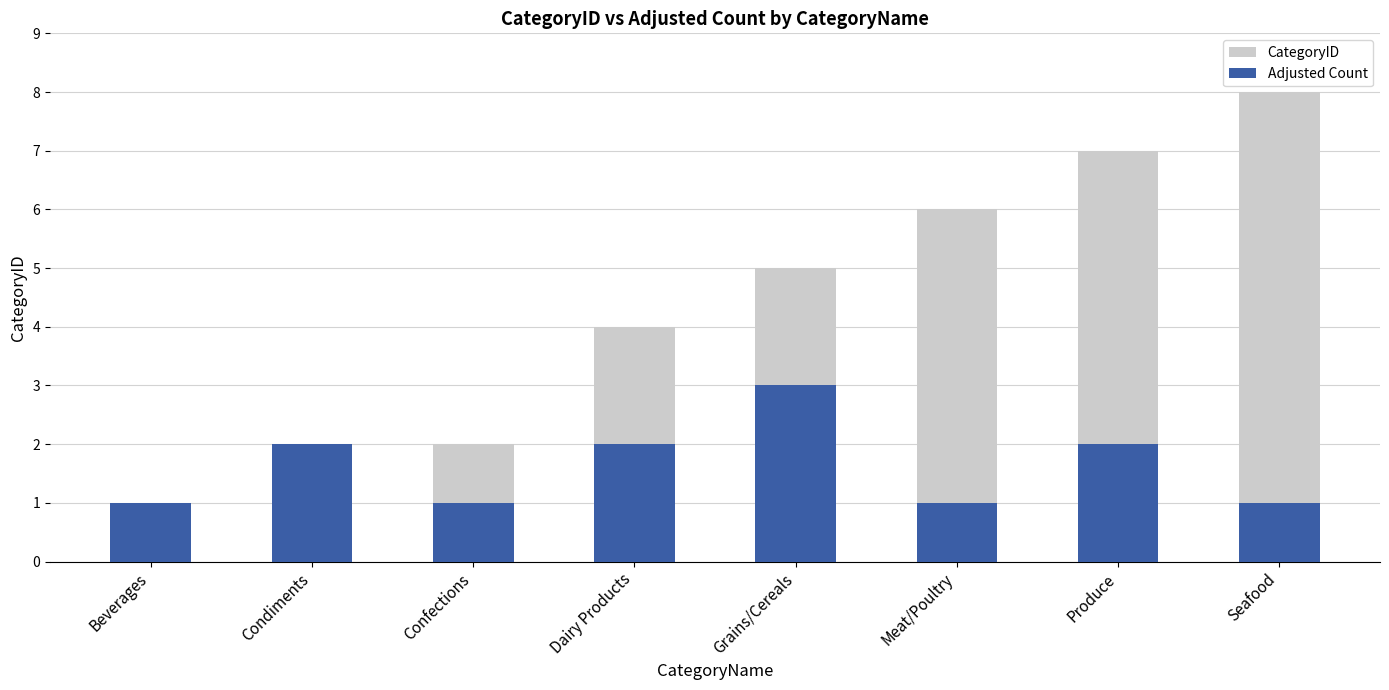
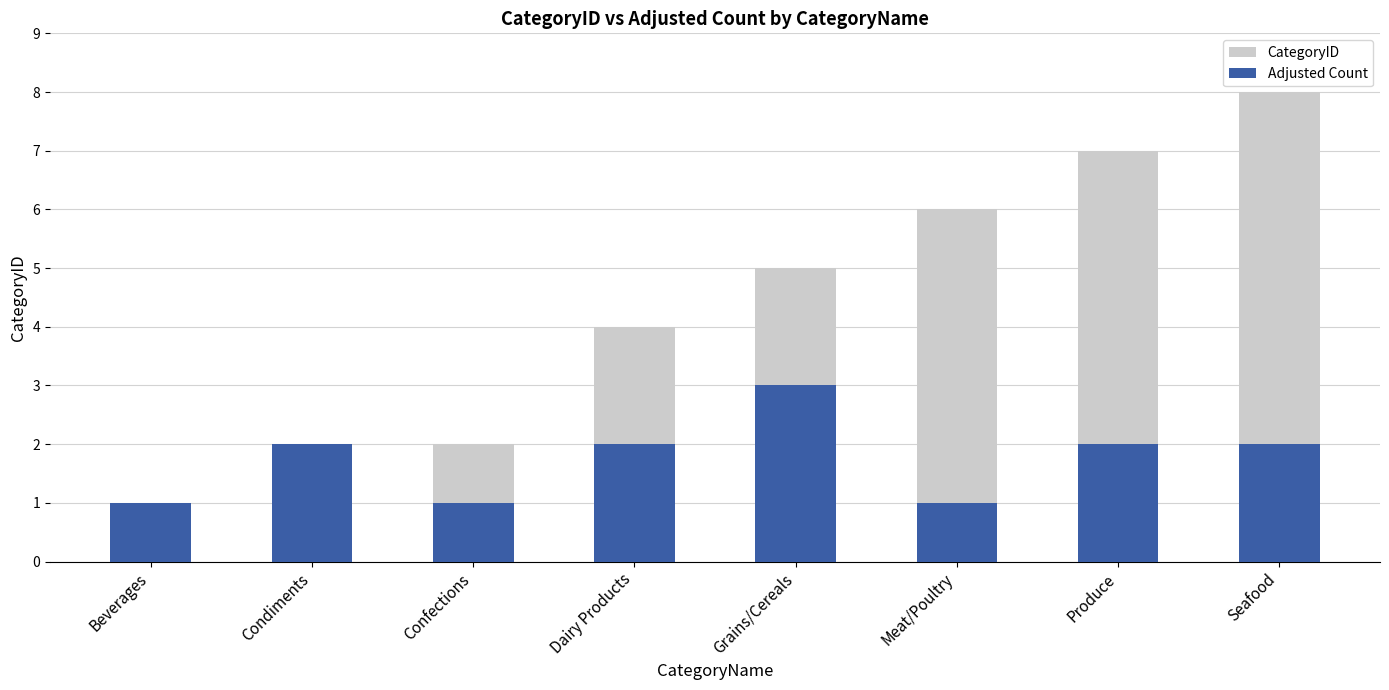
  {
    "CategoryID": {
      "Beverages": 1,
      "Condiments": 2,
      "Confections": 2,
      "Dairy Products": 4,
      "Grains/Cereals": 5,
      "Meat/Poultry": 6,
      "Produce": 7,
      "Seafood": 8
    },
    "Adjusted Count": {
      "Beverages": 1,
      "Condiments": 2,
-     "Seafood": 1
+     "Seafood": 2
    }
  }
